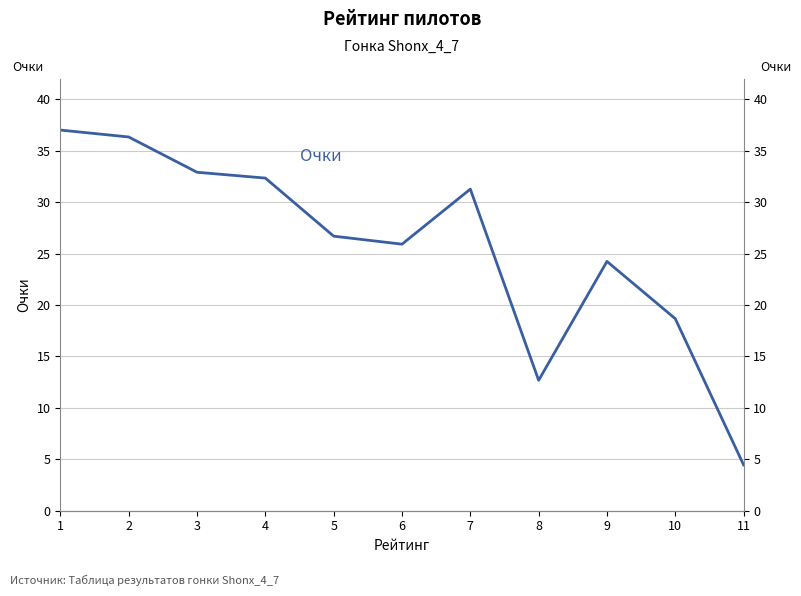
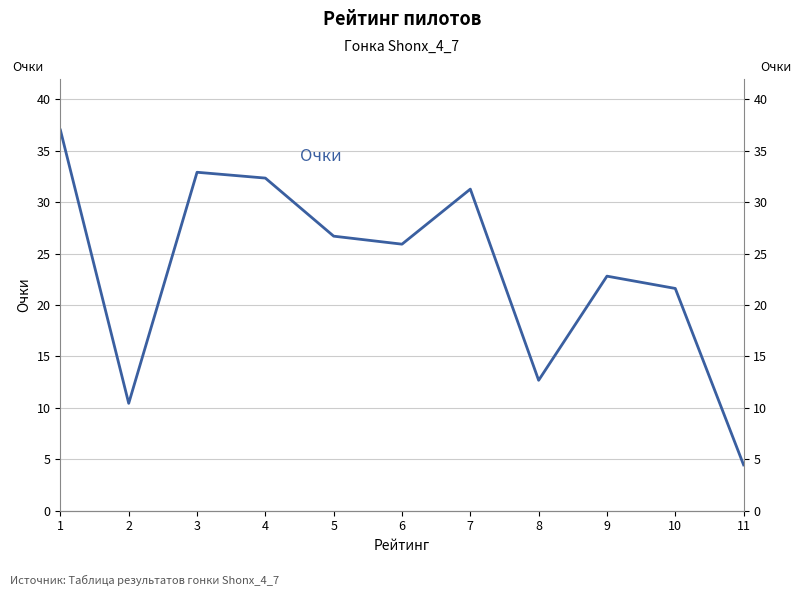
  {
    "1": 37.0,
-   "2": 36.3,
+   "2": 10.4,
    "3": 32.9,
    "4": 32.3,
    "5": 26.7,
    "6": 25.9,
    "7": 31.3,
    "8": 12.7,
-   "9": 24.2,
-   "10": 18.7,
+   "9": 22.8,
+   "10": 21.6,
    "11": 4.5
  }
